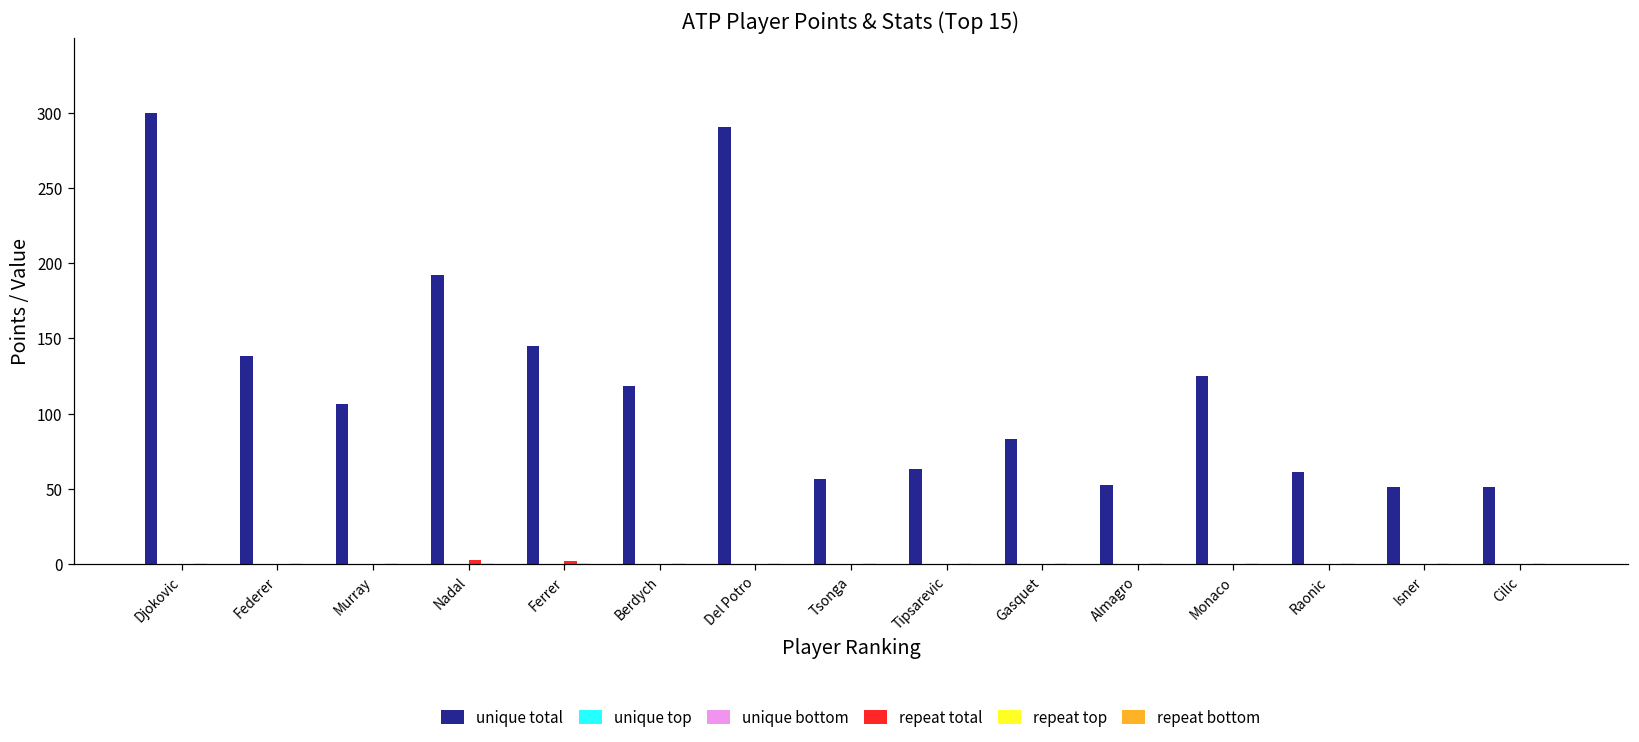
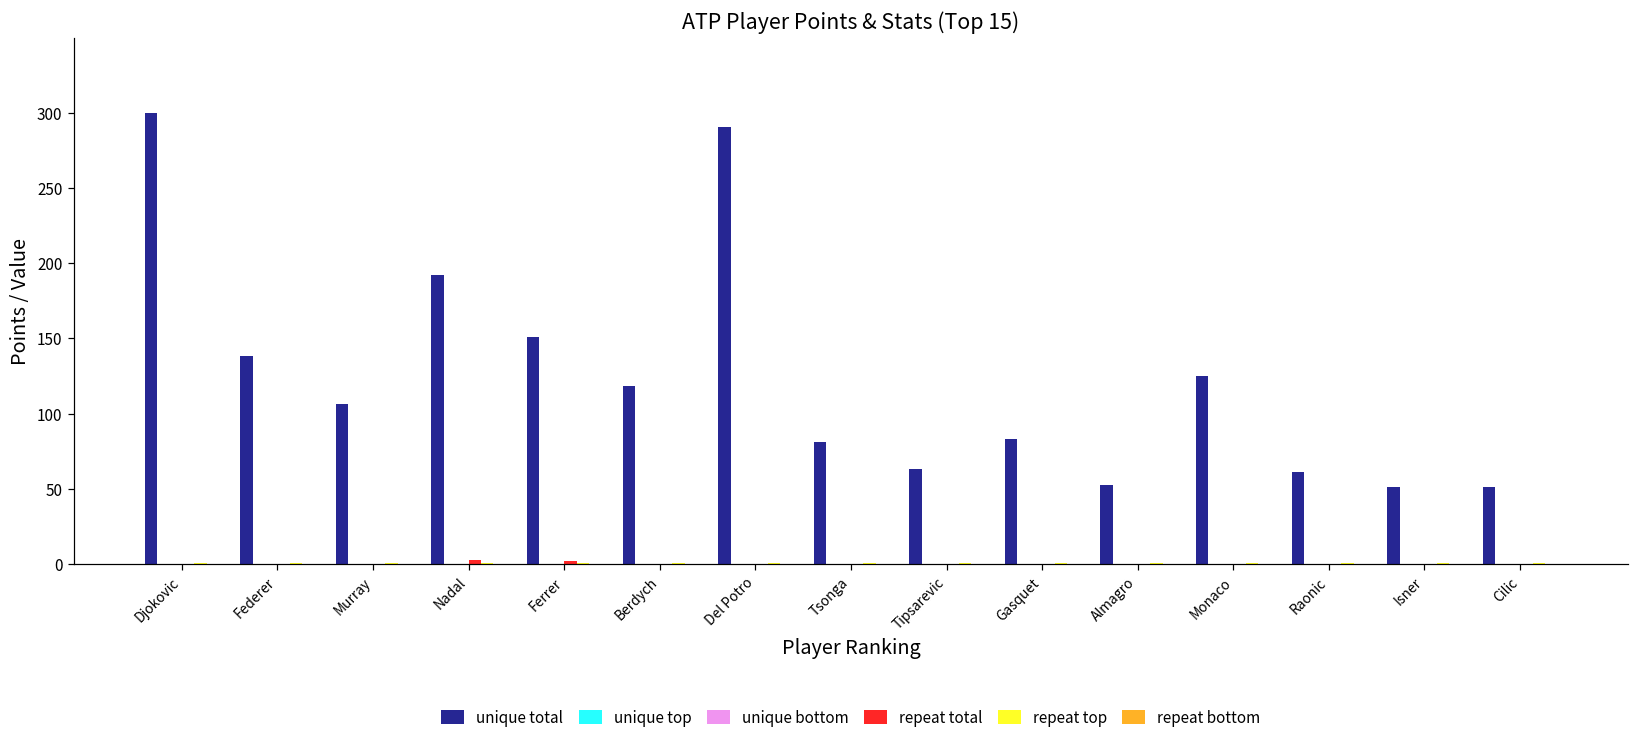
  {
    "unique total": {
      "Djokovic": 300,
      "Federer": 138,
      "Murray": 106,
      "Nadal": 192,
-     "Ferrer": 145,
+     "Ferrer": 151,
      "Berdych": 118,
      "Del Potro": 291,
-     "Tsonga": 56,
+     "Tsonga": 81,
      "Tipsarevic": 63,
      "Gasquet": 83,
      "Almagro": 52,
      "Monaco": 125,
      "Raonic": 61,
      "Isner": 51,
      "Cilic": 51
    },
    "unique top": {
      "Djokovic": 0,
      "Federer": 0,
      "Murray": 0,
      "Nadal": 0,
      "Ferrer": 0,
      "Berdych": 0,
      "Del Potro": 0,
      "Tsonga": 0,
      "Tipsarevic": 0,
      "Gasquet": 0,
      "Almagro": 0,
      "Monaco": 0,
      "Raonic": 0,
      "Isner": 0,
      "Cilic": 0
    },
    "unique bottom": {
      "Djokovic": 0,
      "Federer": 0,
      "Murray": 0,
      "Nadal": 0,
      "Ferrer": 0,
      "Berdych": 0,
      "Del Potro": 0,
      "Tsonga": 0,
      "Tipsarevic": 0,
      "Gasquet": 0,
      "Almagro": 0,
      "Monaco": 0,
      "Raonic": 0,
      "Isner": 0,
      "Cilic": 0
    },
    "repeat total": {
      "Djokovic": 0,
      "Federer": 0,
      "Murray": 0,
      "Nadal": 2,
      "Berdych": 0,
      "Del Potro": 0,
      "Tsonga": 0,
      "Tipsarevic": 0,
      "Gasquet": 0,
      "Almagro": 0,
      "Monaco": 0,
      "Raonic": 0,
      "Isner": 0,
      "Cilic": 0
    }
  }
